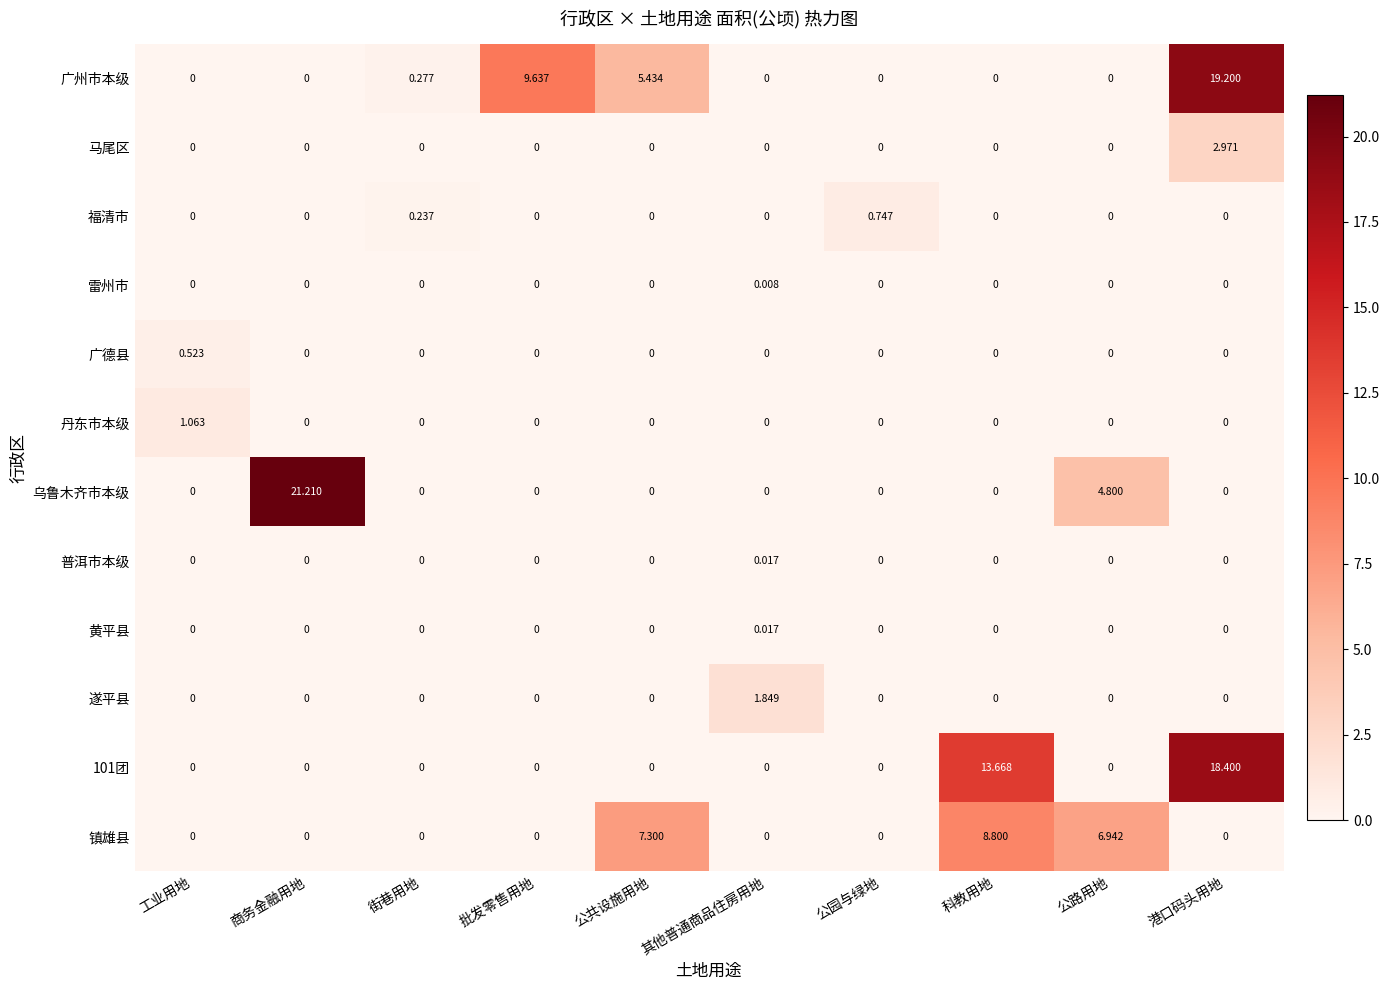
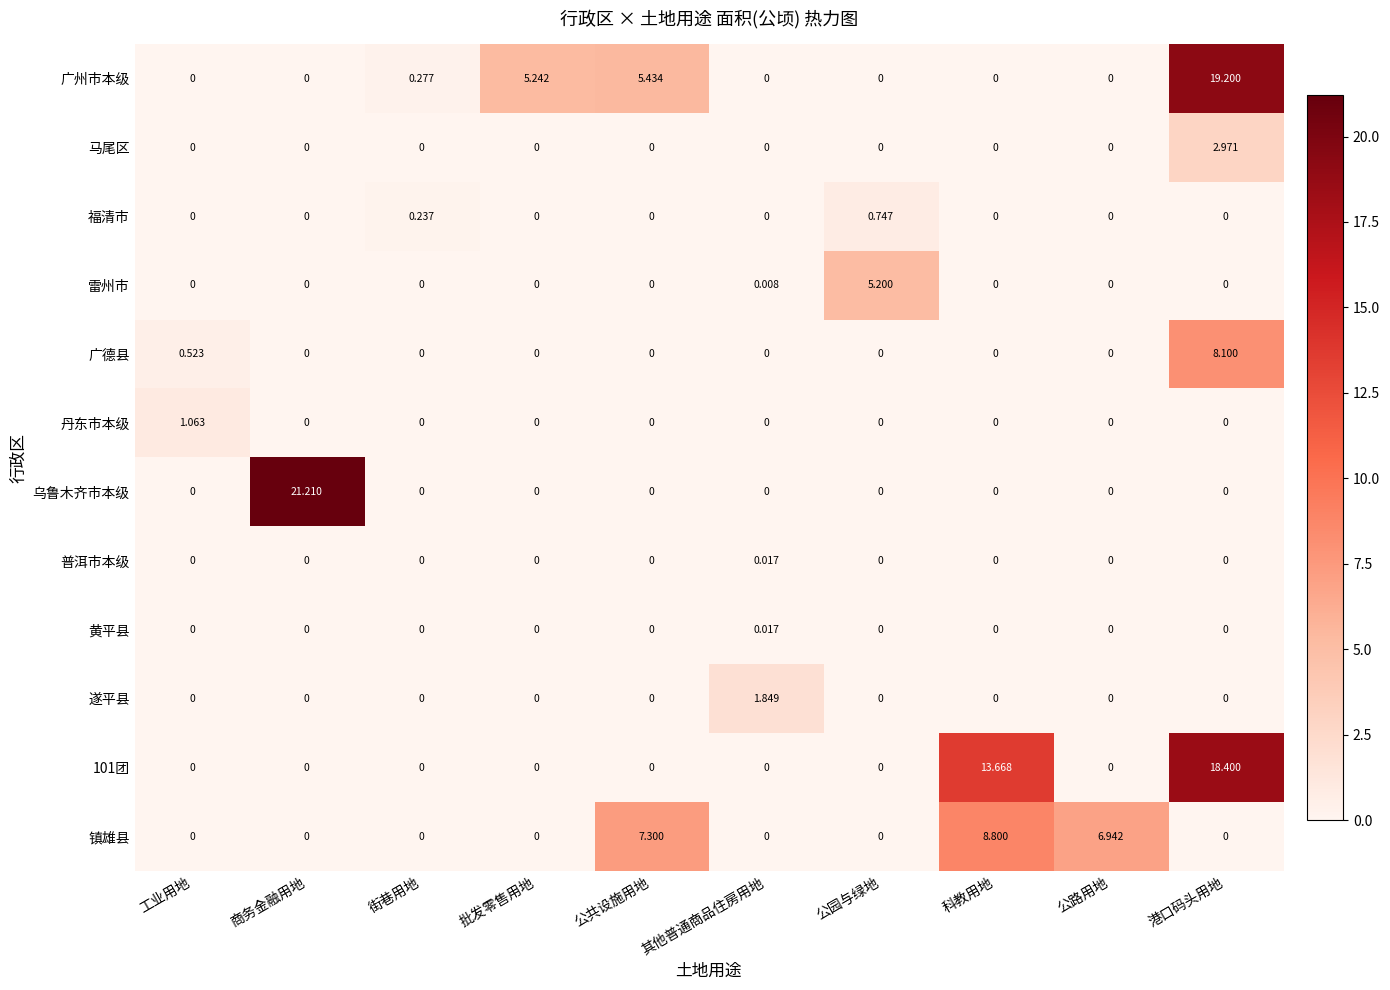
  {
    "广州市本级": {
      "工业用地": 0,
      "商务金融用地": 0,
      "街巷用地": 0.277,
-     "批发零售用地": 9.637,
+     "批发零售用地": 5.242,
      "公共设施用地": 5.434,
      "其他普通商品住房用地": 0,
      "公园与绿地": 0,
      "科教用地": 0,
      "公路用地": 0,
      "港口码头用地": 19.200
    },
    "马尾区": {
      "工业用地": 0,
      "商务金融用地": 0,
      "街巷用地": 0,
      "批发零售用地": 0,
      "公共设施用地": 0,
      "其他普通商品住房用地": 0,
      "公园与绿地": 0,
      "科教用地": 0,
      "公路用地": 0,
      "港口码头用地": 2.971
    },
    "福清市": {
      "工业用地": 0,
      "商务金融用地": 0,
      "街巷用地": 0.237,
      "批发零售用地": 0,
      "公共设施用地": 0,
      "其他普通商品住房用地": 0,
      "公园与绿地": 0.747,
      "科教用地": 0,
      "公路用地": 0,
      "港口码头用地": 0
    },
    "雷州市": {
      "工业用地": 0,
      "商务金融用地": 0,
      "街巷用地": 0,
      "批发零售用地": 0,
      "公共设施用地": 0,
      "其他普通商品住房用地": 0.008,
-     "公园与绿地": 0,
+     "公园与绿地": 5.200,
      "科教用地": 0,
      "公路用地": 0,
      "港口码头用地": 0
    },
    "广德县": {
      "工业用地": 0.523,
      "商务金融用地": 0,
      "街巷用地": 0,
      "批发零售用地": 0,
      "公共设施用地": 0,
      "其他普通商品住房用地": 0,
      "公园与绿地": 0,
      "科教用地": 0,
      "公路用地": 0,
-     "港口码头用地": 0
+     "港口码头用地": 8.100
    },
    "丹东市本级": {
      "工业用地": 1.063,
      "商务金融用地": 0,
      "街巷用地": 0,
      "批发零售用地": 0,
      "公共设施用地": 0,
      "其他普通商品住房用地": 0,
      "公园与绿地": 0,
      "科教用地": 0,
      "公路用地": 0,
      "港口码头用地": 0
    },
    "乌鲁木齐市本级": {
      "工业用地": 0,
      "商务金融用地": 21.210,
      "街巷用地": 0,
      "批发零售用地": 0,
      "公共设施用地": 0,
      "其他普通商品住房用地": 0,
      "公园与绿地": 0,
      "科教用地": 0,
-     "公路用地": 4.800,
+     "公路用地": 0,
      "港口码头用地": 0
    },
    "普洱市本级": {
      "工业用地": 0,
      "商务金融用地": 0,
      "街巷用地": 0,
      "批发零售用地": 0,
      "公共设施用地": 0,
      "其他普通商品住房用地": 0.017,
      "公园与绿地": 0,
      "科教用地": 0,
      "公路用地": 0,
      "港口码头用地": 0
    },
    "黄平县": {
      "工业用地": 0,
      "商务金融用地": 0,
      "街巷用地": 0,
      "批发零售用地": 0,
      "公共设施用地": 0,
      "其他普通商品住房用地": 0.017,
      "公园与绿地": 0,
      "科教用地": 0,
      "公路用地": 0,
      "港口码头用地": 0
    },
    "遂平县": {
      "工业用地": 0,
      "商务金融用地": 0,
      "街巷用地": 0,
      "批发零售用地": 0,
      "公共设施用地": 0,
      "其他普通商品住房用地": 1.849,
      "公园与绿地": 0,
      "科教用地": 0,
      "公路用地": 0,
      "港口码头用地": 0
    },
    "101团": {
      "工业用地": 0,
      "商务金融用地": 0,
      "街巷用地": 0,
      "批发零售用地": 0,
      "公共设施用地": 0,
      "其他普通商品住房用地": 0,
      "公园与绿地": 0,
      "科教用地": 13.668,
      "公路用地": 0,
      "港口码头用地": 18.400
    },
    "镇雄县": {
      "工业用地": 0,
      "商务金融用地": 0,
      "街巷用地": 0,
      "批发零售用地": 0,
      "公共设施用地": 7.300,
      "其他普通商品住房用地": 0,
      "公园与绿地": 0,
      "科教用地": 8.800,
      "公路用地": 6.942,
      "港口码头用地": 0
    }
  }
